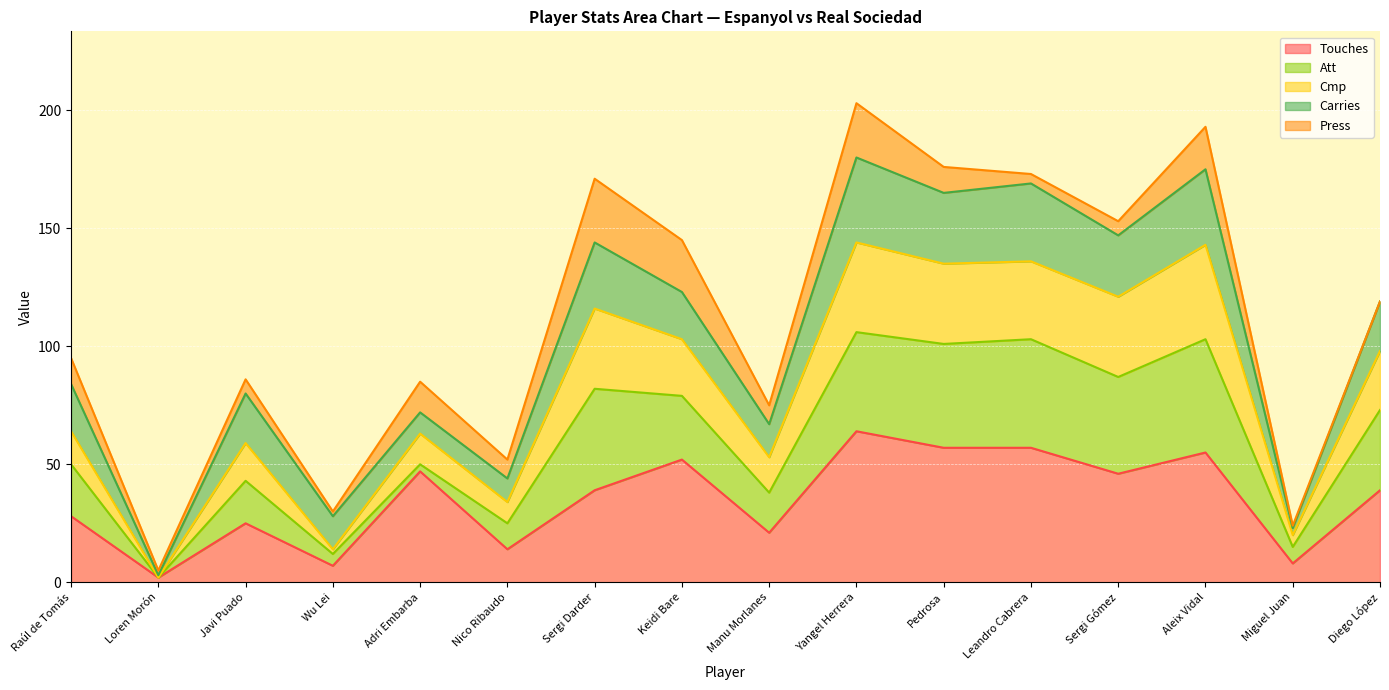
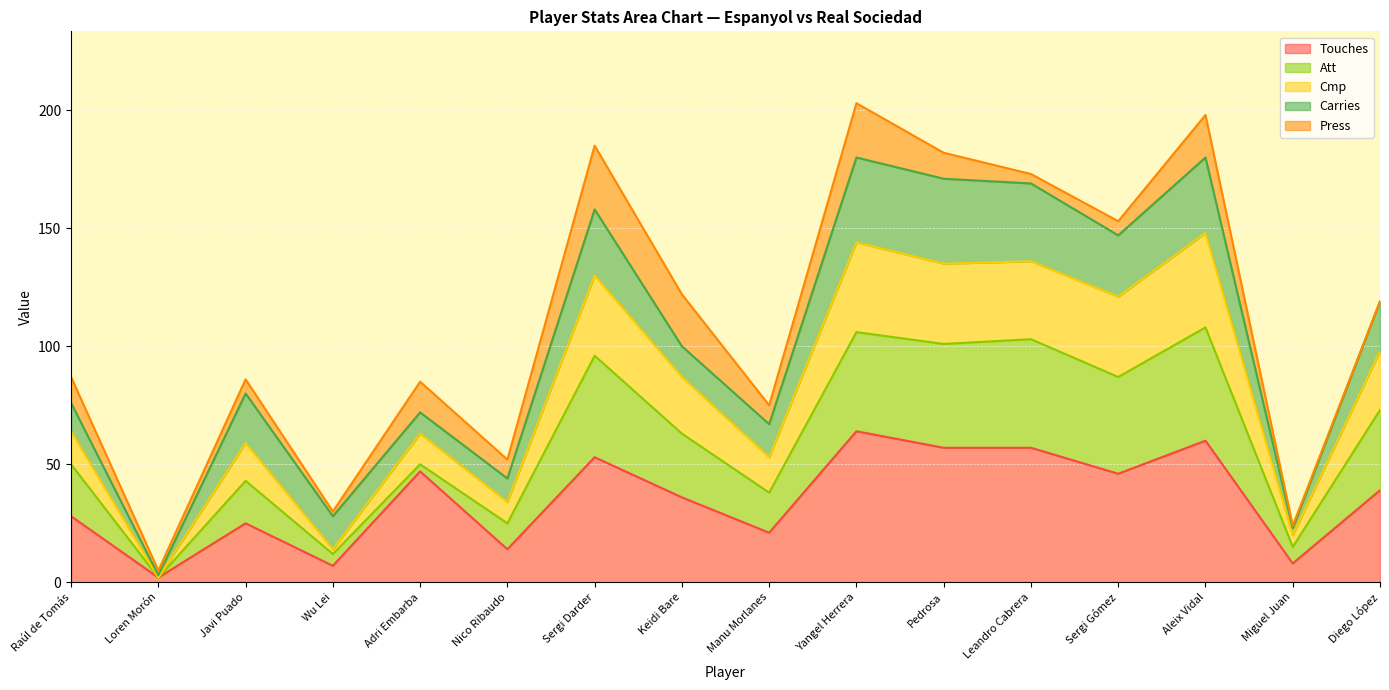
  {
    "Touches": {
      "Raúl de Tomás": 28,
      "Javi Puado": 25,
      "Wu Lei": 7,
      "Adri Embarba": 47,
      "Nico Ribaudo": 14,
-     "Sergi Darder": 39,
-     "Keidi Bare": 52,
+     "Sergi Darder": 53,
+     "Keidi Bare": 36,
      "Manu Morlanes": 21,
      "Yangel Herrera": 64,
      "Pedrosa": 57,
      "Leandro Cabrera": 57,
      "Sergi Gómez": 46,
-     "Aleix Vidal": 55,
+     "Aleix Vidal": 60,
      "Miguel Juan": 8,
      "Diego López": 39
    },
    "Att": {
      "Raúl de Tomás": 22,
      "Javi Puado": 18,
      "Wu Lei": 5,
      "Adri Embarba": 3,
      "Nico Ribaudo": 11,
      "Sergi Darder": 43,
      "Keidi Bare": 27,
      "Manu Morlanes": 17,
      "Yangel Herrera": 42,
      "Pedrosa": 44,
      "Leandro Cabrera": 46,
      "Sergi Gómez": 41,
      "Aleix Vidal": 48,
      "Miguel Juan": 7,
      "Diego López": 34
    },
    "Carries": {
-     "Raúl de Tomás": 20,
+     "Raúl de Tomás": 12,
      "Javi Puado": 21,
      "Wu Lei": 14,
      "Adri Embarba": 9,
      "Nico Ribaudo": 10,
      "Sergi Darder": 28,
-     "Keidi Bare": 20,
+     "Keidi Bare": 13,
      "Manu Morlanes": 14,
      "Yangel Herrera": 36,
-     "Pedrosa": 30,
+     "Pedrosa": 36,
      "Leandro Cabrera": 33,
      "Sergi Gómez": 26,
      "Aleix Vidal": 32
    }
  }
